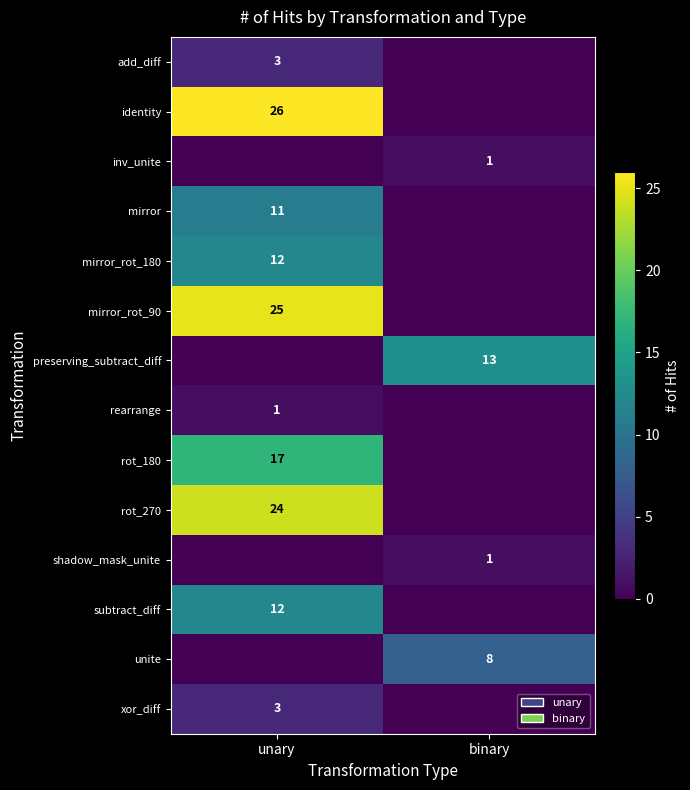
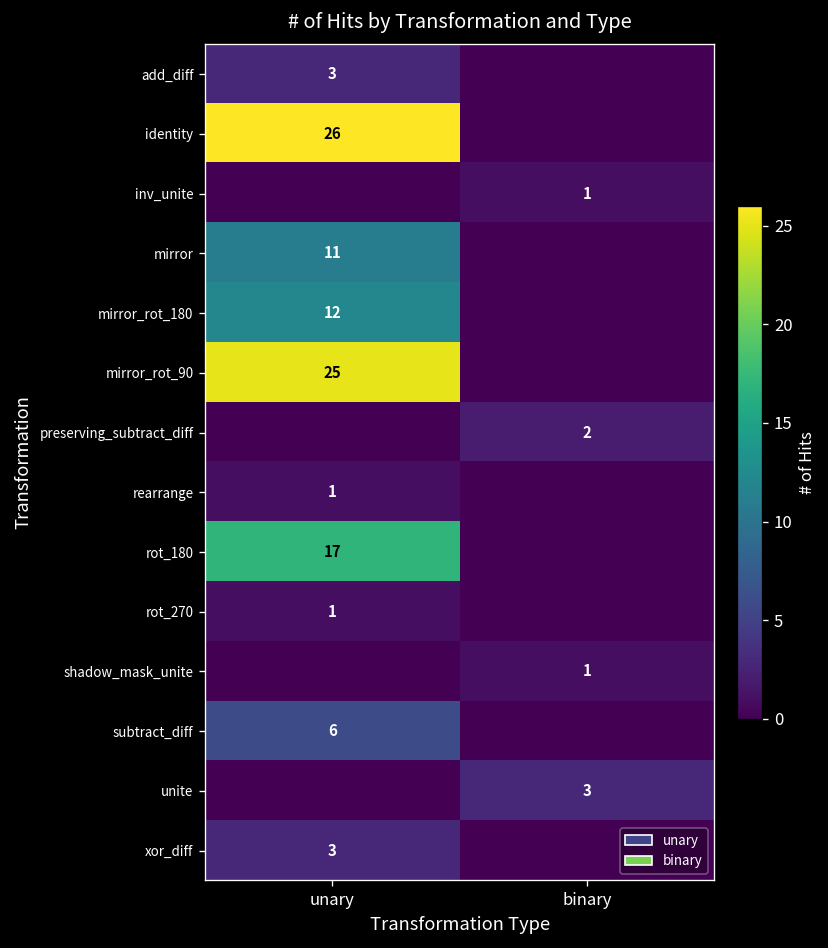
  {
    "add_diff": {
      "unary": 3
    },
    "identity": {
      "unary": 26
    },
    "inv_unite": {
      "binary": 1
    },
    "mirror": {
      "unary": 11
    },
    "mirror_rot_180": {
      "unary": 12
    },
    "mirror_rot_90": {
      "unary": 25
    },
    "preserving_subtract_diff": {
-     "binary": 13
+     "binary": 2
    },
    "rearrange": {
      "unary": 1
    },
    "rot_180": {
      "unary": 17
    },
    "rot_270": {
-     "unary": 24
+     "unary": 1
    },
    "shadow_mask_unite": {
      "binary": 1
    },
    "subtract_diff": {
-     "unary": 12
+     "unary": 6
    },
    "unite": {
-     "binary": 8
+     "binary": 3
    },
    "xor_diff": {
      "unary": 3
    }
  }
